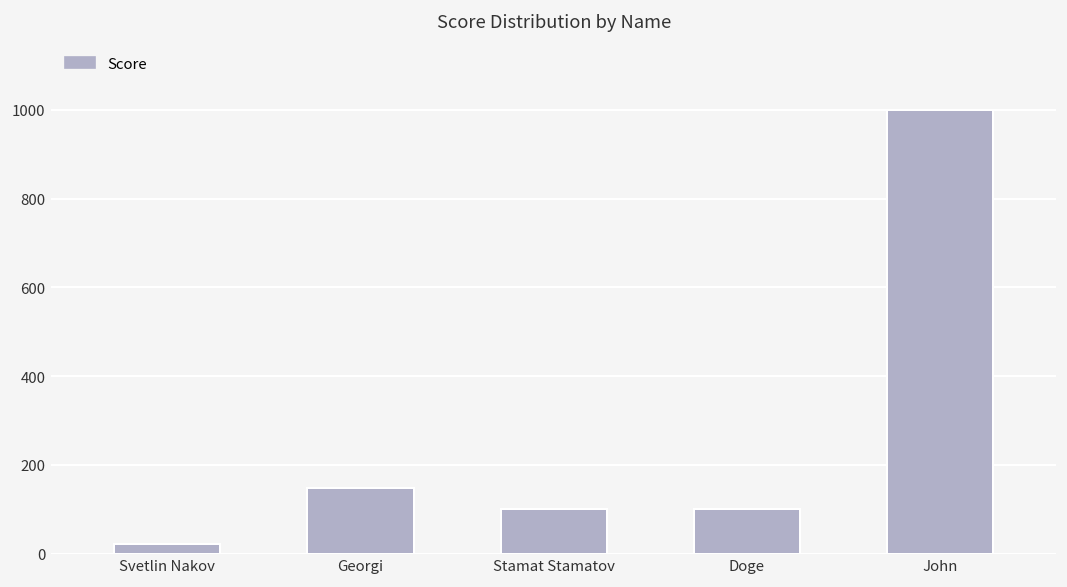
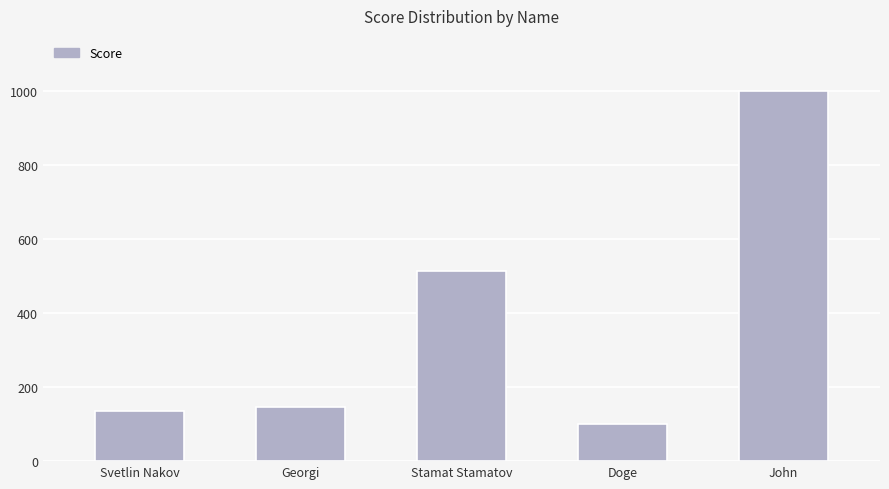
  {
-   "Svetlin Nakov": 20,
+   "Svetlin Nakov": 140,
    "Georgi": 150,
-   "Stamat Stamatov": 100,
+   "Stamat Stamatov": 510,
    "Doge": 100,
    "John": 1000
  }
